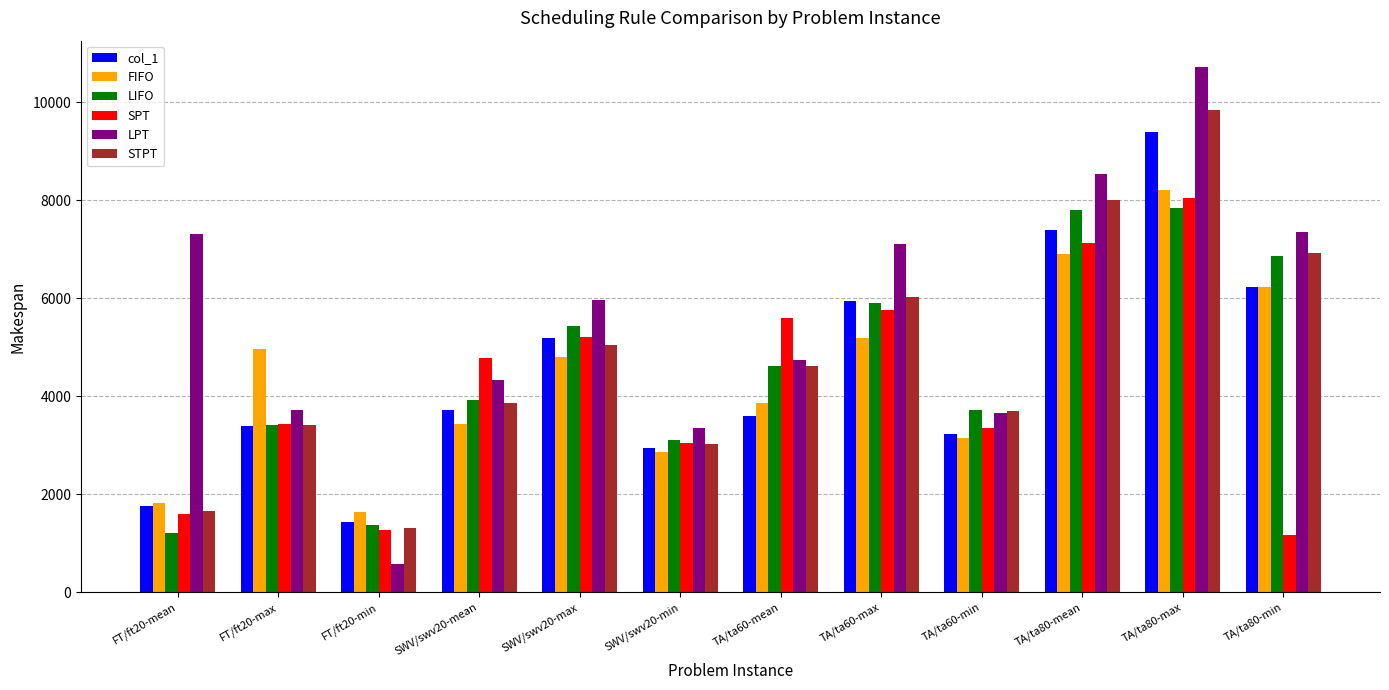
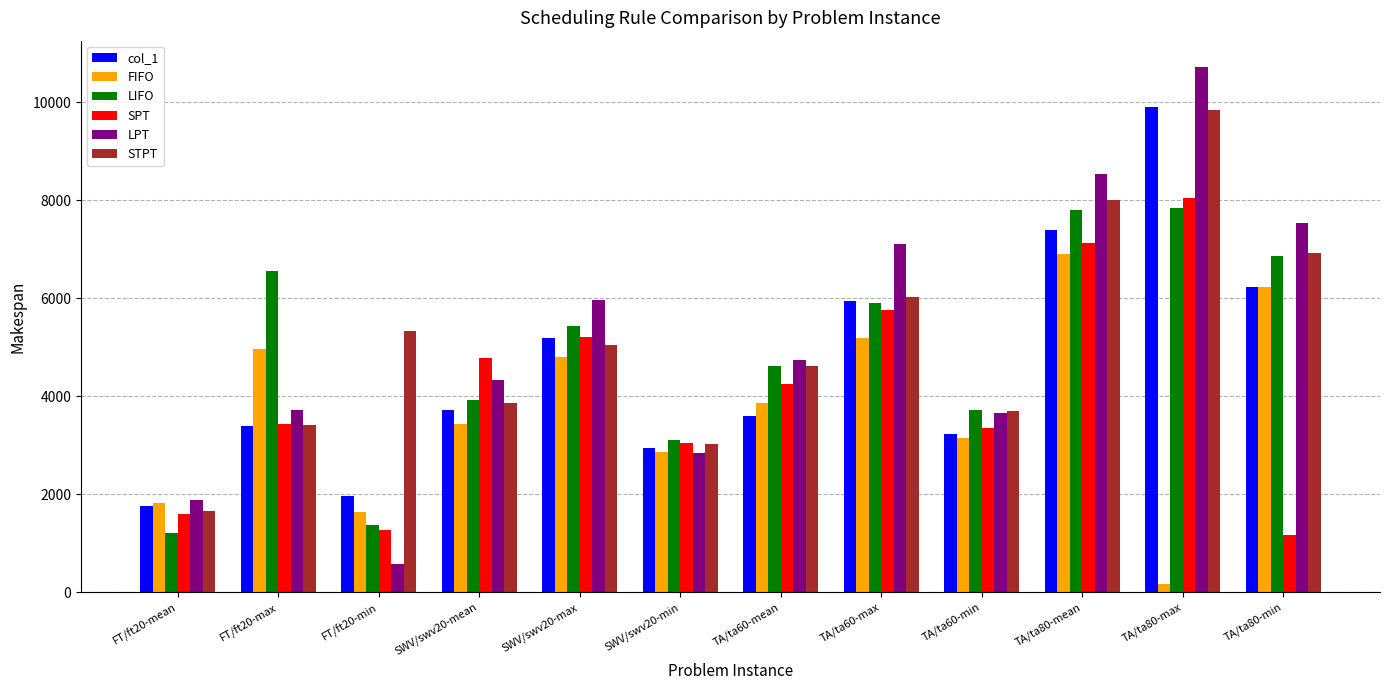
  {
    "col_1": {
      "FT/ft20-mean": 1800,
      "FT/ft20-max": 3400,
-     "FT/ft20-min": 1400,
+     "FT/ft20-min": 2000,
      "SWV/swv20-mean": 3700,
      "SWV/swv20-max": 5200,
      "SWV/swv20-min": 3000,
      "TA/ta60-mean": 3600,
      "TA/ta60-max": 5900,
      "TA/ta60-min": 3200,
      "TA/ta80-mean": 7400,
-     "TA/ta80-max": 9400,
+     "TA/ta80-max": 9900,
      "TA/ta80-min": 6200
    },
    "FIFO": {
      "FT/ft20-mean": 1800,
      "FT/ft20-max": 5000,
      "FT/ft20-min": 1600,
      "SWV/swv20-mean": 3400,
      "SWV/swv20-max": 4800,
      "SWV/swv20-min": 2900,
      "TA/ta60-mean": 3900,
      "TA/ta60-max": 5200,
      "TA/ta60-min": 3200,
      "TA/ta80-mean": 6900,
-     "TA/ta80-max": 8200,
+     "TA/ta80-max": 200,
      "TA/ta80-min": 6200
    },
    "LIFO": {
      "FT/ft20-mean": 1200,
-     "FT/ft20-max": 3400,
+     "FT/ft20-max": 6600,
      "FT/ft20-min": 1400,
      "SWV/swv20-mean": 3900,
      "SWV/swv20-max": 5400,
      "SWV/swv20-min": 3100,
      "TA/ta60-mean": 4600,
      "TA/ta60-max": 5900,
      "TA/ta60-min": 3700,
      "TA/ta80-mean": 7800,
      "TA/ta80-max": 7800,
      "TA/ta80-min": 6900
    },
    "SPT": {
      "FT/ft20-mean": 1600,
      "FT/ft20-max": 3400,
      "FT/ft20-min": 1300,
      "SWV/swv20-mean": 4800,
      "SWV/swv20-max": 5200,
      "SWV/swv20-min": 3000,
-     "TA/ta60-mean": 5600,
+     "TA/ta60-mean": 4300,
      "TA/ta60-max": 5800,
      "TA/ta60-min": 3400,
      "TA/ta80-mean": 7100,
      "TA/ta80-max": 8000,
      "TA/ta80-min": 1200
    },
    "LPT": {
-     "FT/ft20-mean": 7300,
+     "FT/ft20-mean": 1900,
      "FT/ft20-max": 3700,
      "FT/ft20-min": 600,
      "SWV/swv20-mean": 4300,
      "SWV/swv20-max": 6000,
-     "SWV/swv20-min": 3400,
+     "SWV/swv20-min": 2800,
      "TA/ta60-mean": 4700,
      "TA/ta60-max": 7100,
      "TA/ta60-min": 3700,
      "TA/ta80-mean": 8500,
      "TA/ta80-max": 10700,
-     "TA/ta80-min": 7300
+     "TA/ta80-min": 7500
    },
    "STPT": {
      "FT/ft20-mean": 1600,
      "FT/ft20-max": 3400,
-     "FT/ft20-min": 1300,
+     "FT/ft20-min": 5300,
      "SWV/swv20-mean": 3900,
      "SWV/swv20-max": 5100,
      "SWV/swv20-min": 3000,
      "TA/ta60-mean": 4600,
      "TA/ta60-max": 6000,
      "TA/ta60-min": 3700,
      "TA/ta80-mean": 8000,
      "TA/ta80-max": 9800,
      "TA/ta80-min": 6900
    }
  }
